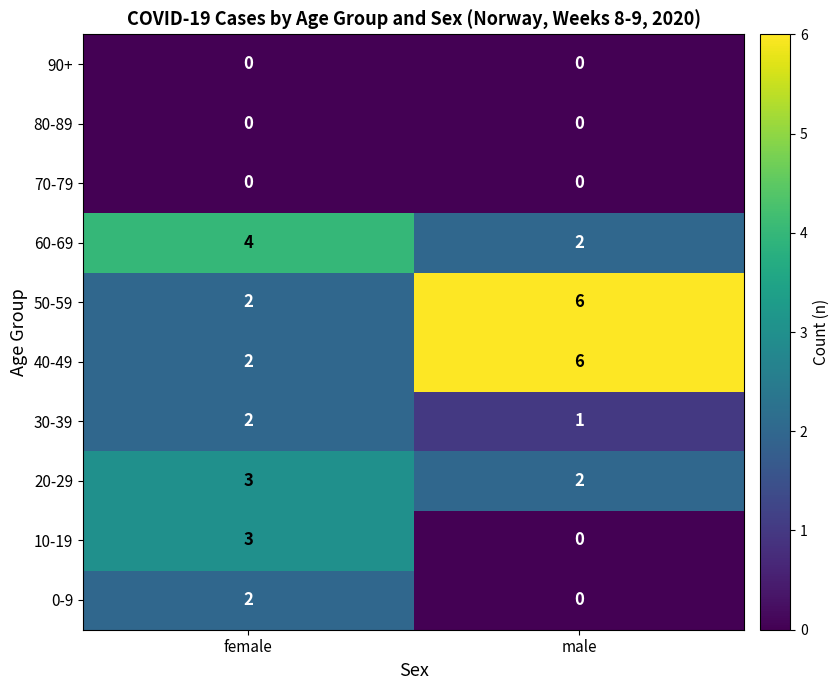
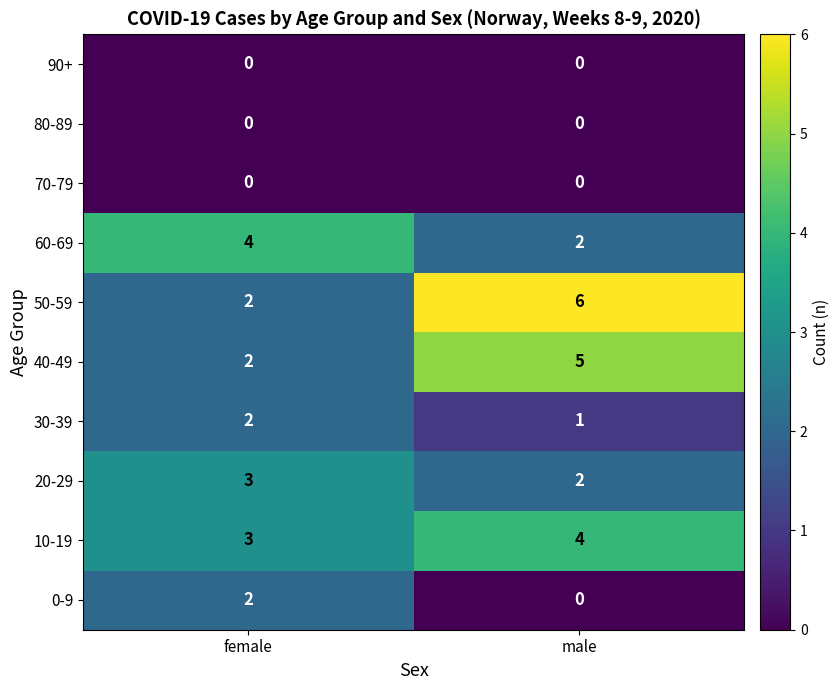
  {
    "90+": {
      "female": 0,
      "male": 0
    },
    "80-89": {
      "female": 0,
      "male": 0
    },
    "70-79": {
      "female": 0,
      "male": 0
    },
    "60-69": {
      "female": 4,
      "male": 2
    },
    "50-59": {
      "female": 2,
      "male": 6
    },
    "40-49": {
      "female": 2,
-     "male": 6
+     "male": 5
    },
    "30-39": {
      "female": 2,
      "male": 1
    },
    "20-29": {
      "female": 3,
      "male": 2
    },
    "10-19": {
      "female": 3,
-     "male": 0
+     "male": 4
    },
    "0-9": {
      "female": 2,
      "male": 0
    }
  }
